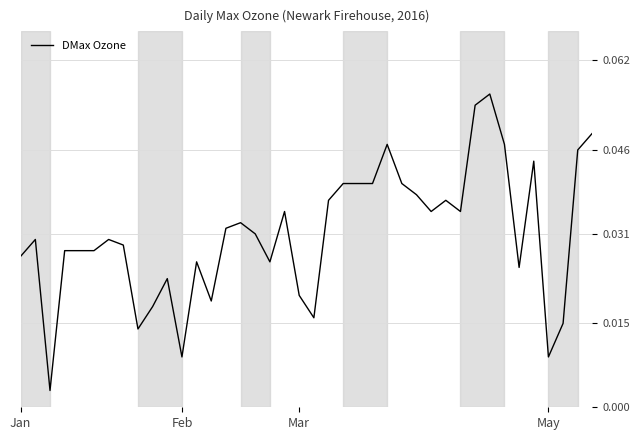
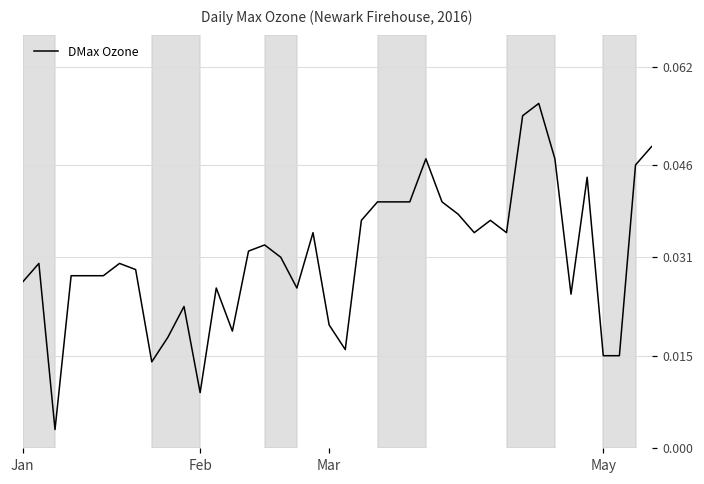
  {
    "Jan": 0.027,
    "Feb": 0.009,
    "Mar": 0.020,
-   "May": 0.009
+   "May": 0.015
  }
